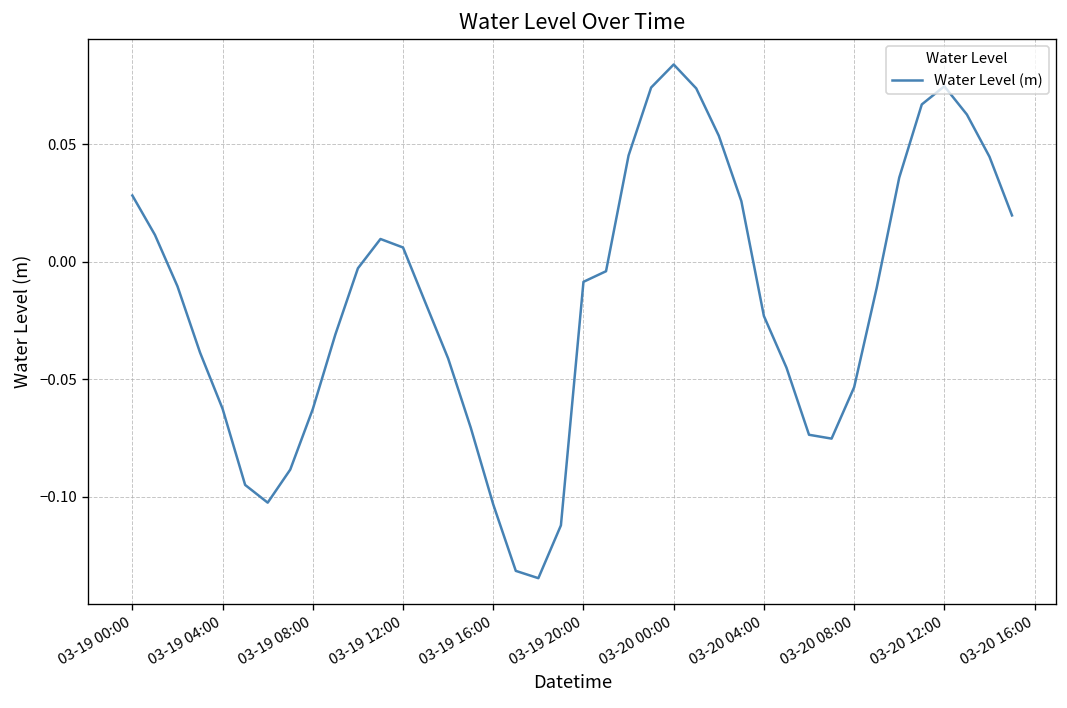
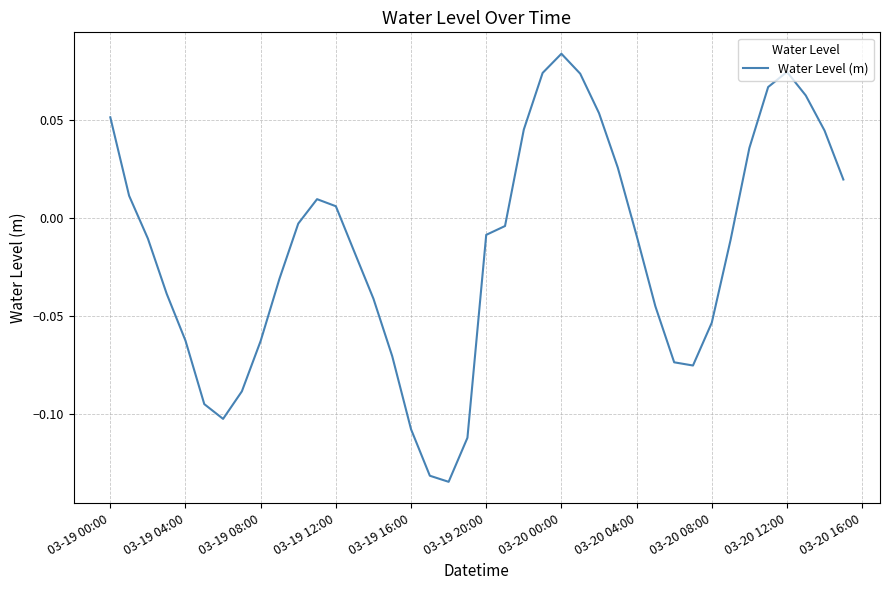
  {
-   "03-19 00:00": 0.028,
+   "03-19 00:00": 0.052,
    "03-19 04:00": -0.063,
    "03-19 08:00": -0.063,
    "03-19 12:00": 0.006,
-   "03-19 16:00": -0.103,
+   "03-19 16:00": -0.108,
    "03-19 20:00": -0.008,
    "03-20 00:00": 0.084,
-   "03-20 04:00": -0.023,
+   "03-20 04:00": -0.009,
    "03-20 08:00": -0.053
  }
